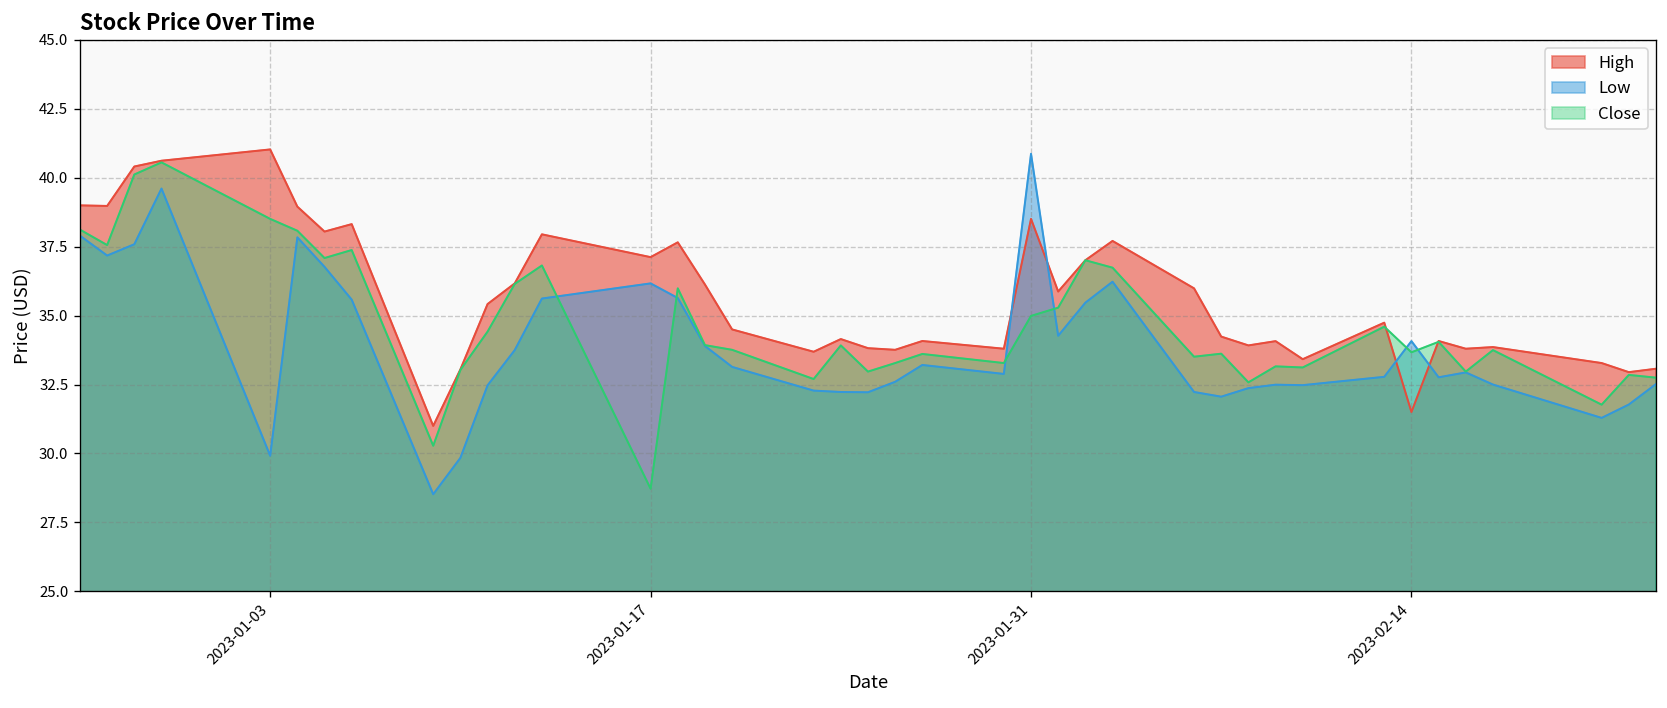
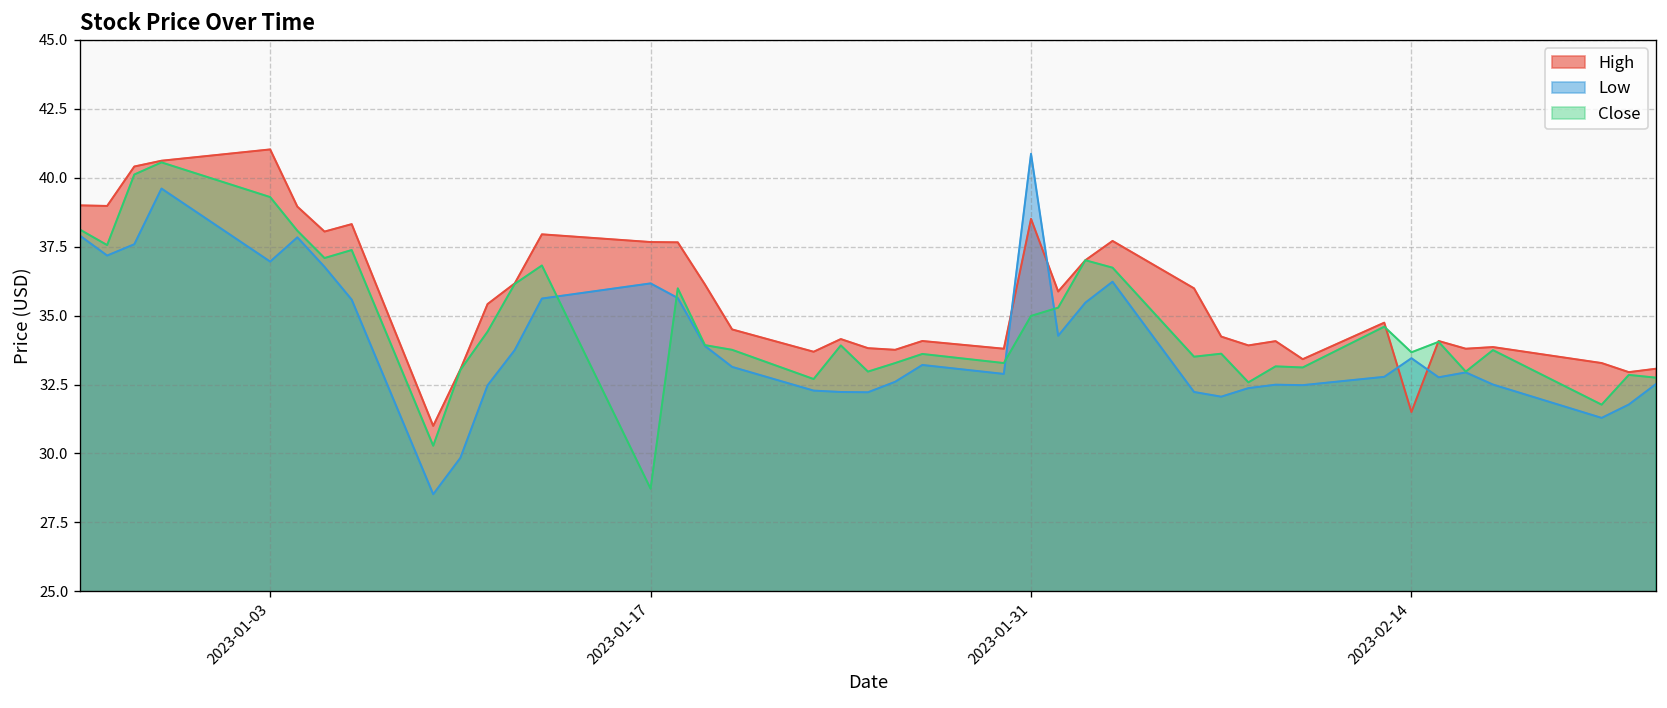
  {
    "High": {
      "2023-01-03": 41.0,
-     "2023-01-17": 37.1,
+     "2023-01-17": 37.7,
      "2023-01-31": 38.5,
      "2023-02-14": 31.5
    },
    "Low": {
-     "2023-01-03": 29.9,
+     "2023-01-03": 37.0,
      "2023-01-17": 36.2,
      "2023-01-31": 40.9,
-     "2023-02-14": 34.1
+     "2023-02-14": 33.5
    },
    "Close": {
-     "2023-01-03": 38.5,
+     "2023-01-03": 39.3,
      "2023-01-17": 28.7,
      "2023-01-31": 35.0,
      "2023-02-14": 33.7
    }
  }
